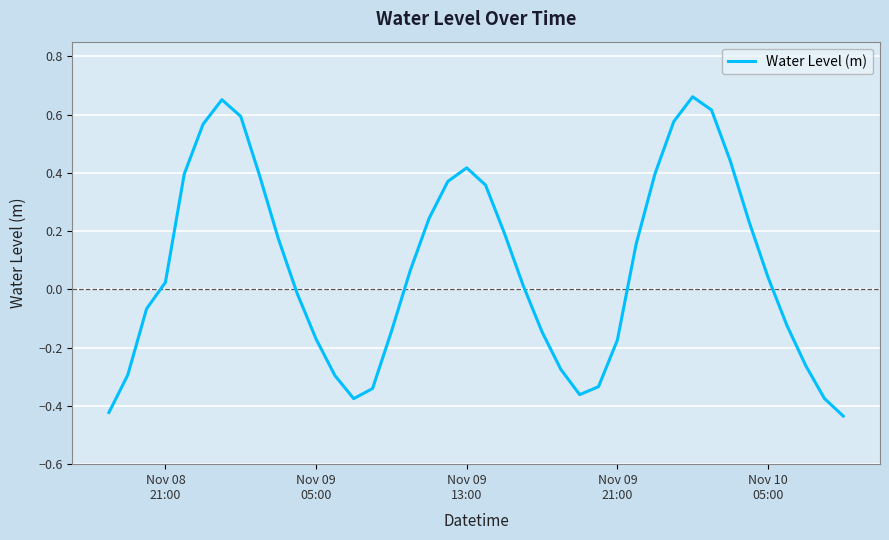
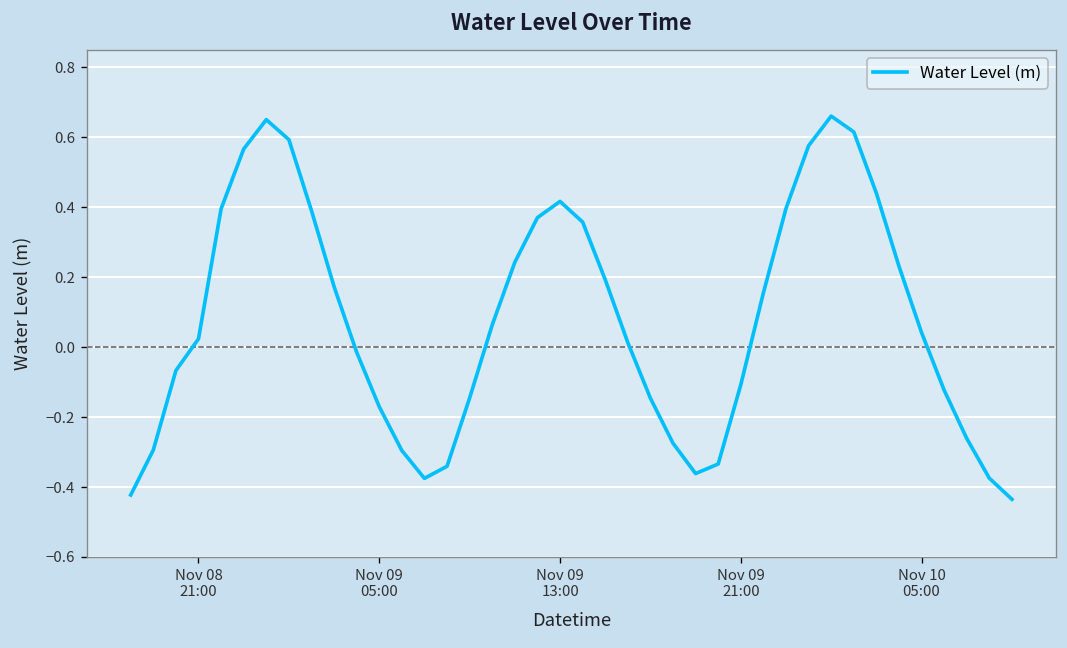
  {
    "Nov 08 21:00": 0.02,
    "Nov 09 05:00": -0.17,
    "Nov 09 13:00": 0.42,
-   "Nov 09 21:00": -0.17,
+   "Nov 09 21:00": -0.11,
    "Nov 10 05:00": 0.04
  }
